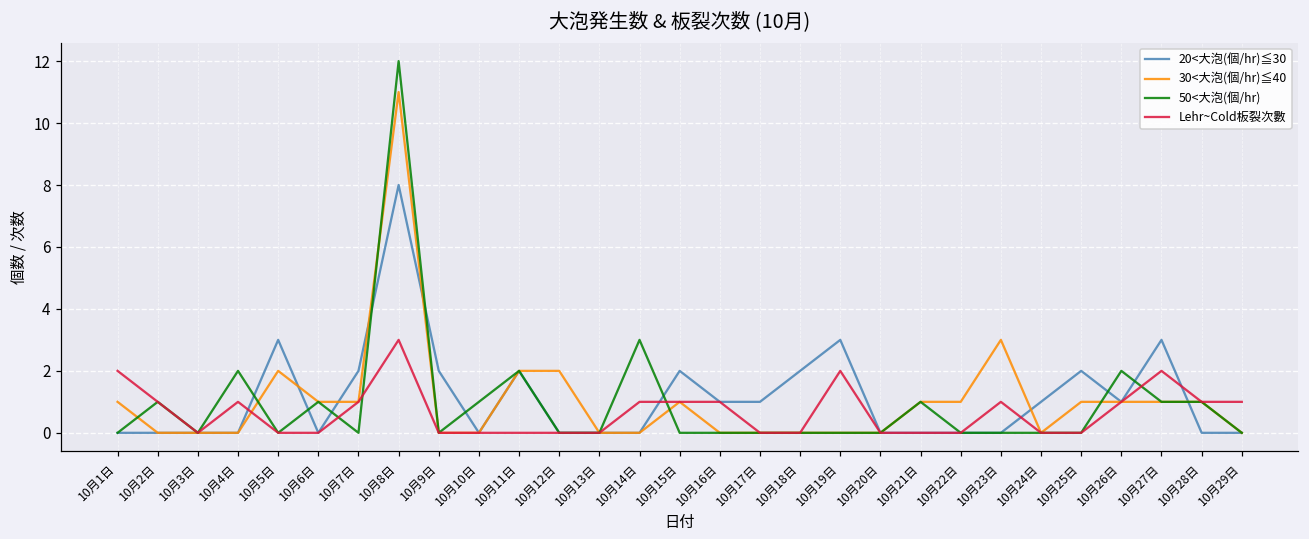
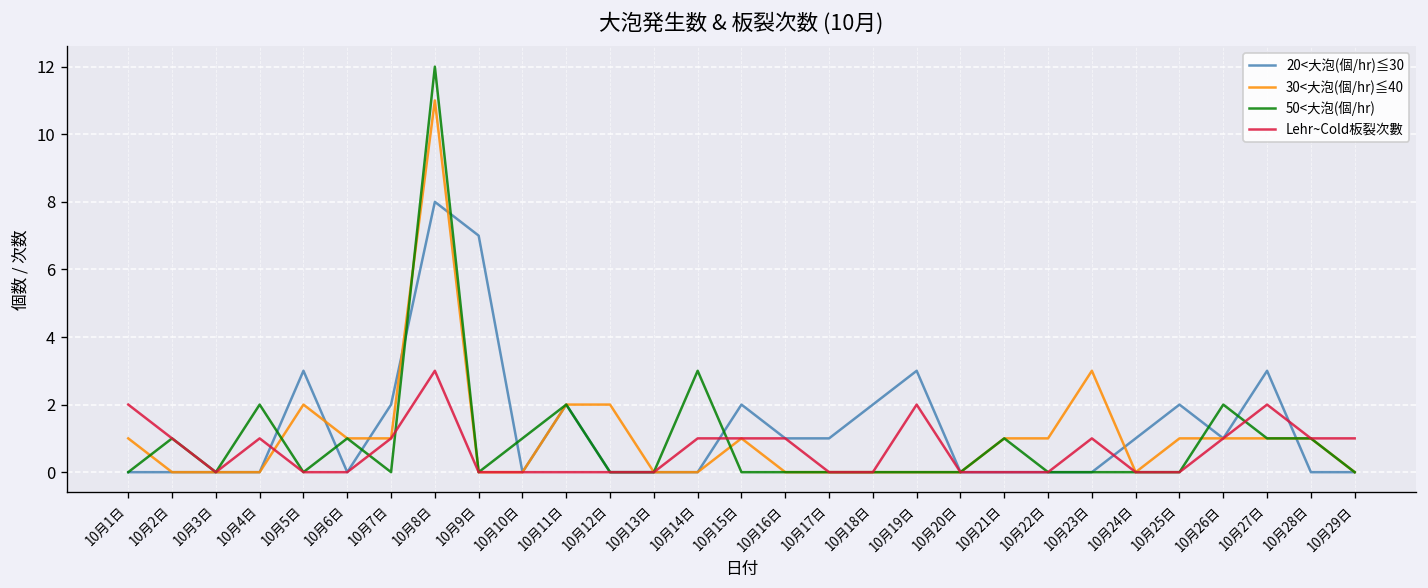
  {
    "20<大泡(個/hr)≦30": {
      "10月5日": 3,
      "10月7日": 2,
      "10月8日": 8,
-     "10月9日": 2,
+     "10月9日": 7,
      "10月15日": 2,
      "10月17日": 1,
      "10月18日": 2,
      "10月19日": 3,
      "10月24日": 1,
      "10月25日": 2,
      "10月27日": 3,
      "10月28日": 0
    },
    "30<大泡(個/hr)≦40": {
      "10月1日": 1,
      "10月5日": 2,
      "10月8日": 11,
      "10月12日": 2,
      "10月22日": 1,
      "10月23日": 3,
      "10月25日": 1
    },
    "50<大泡(個/hr)": {
      "10月4日": 2,
      "10月7日": 0,
      "10月8日": 12,
      "10月10日": 1,
      "10月14日": 3,
      "10月15日": 0,
      "10月26日": 2
    },
    "Lehr~Cold板裂次數": {
      "10月1日": 2,
      "10月4日": 1,
      "10月8日": 3,
      "10月11日": 0,
      "10月14日": 1,
      "10月19日": 2,
      "10月23日": 1,
      "10月27日": 2,
      "10月29日": 1
    }
  }
